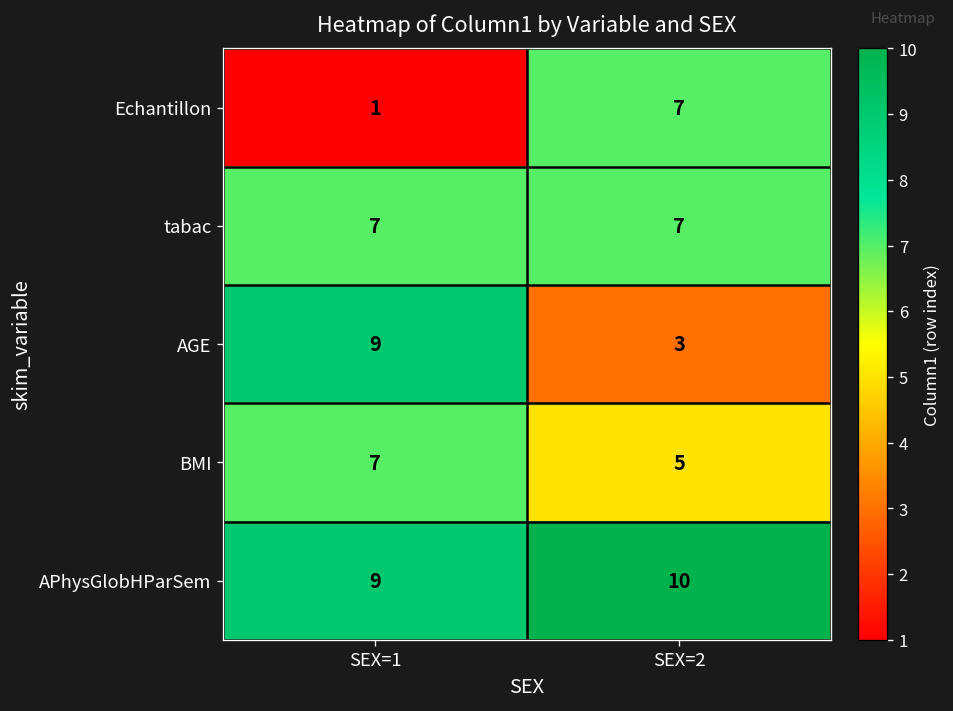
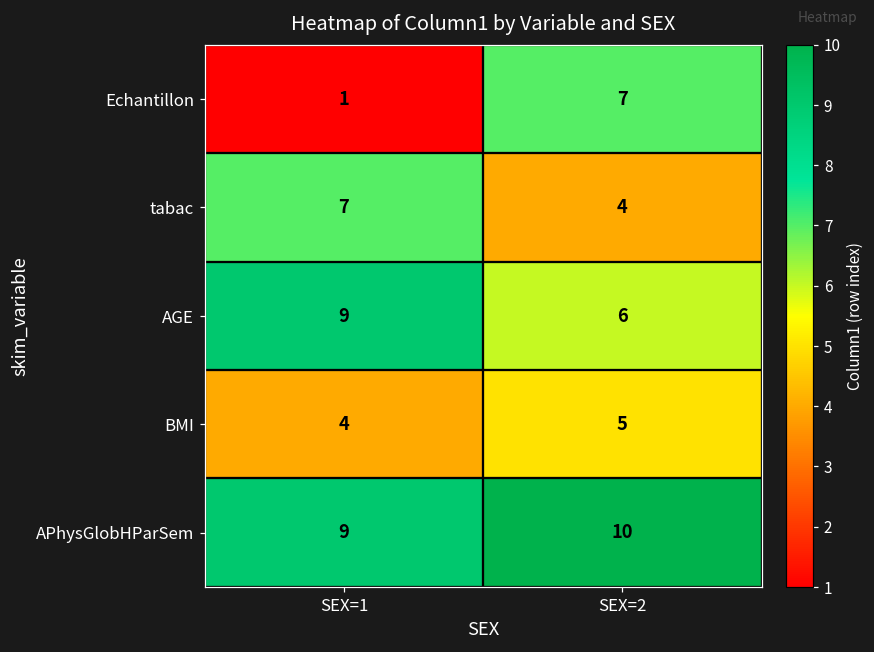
  {
    "Echantillon": {
      "SEX=1": 1,
      "SEX=2": 7
    },
    "tabac": {
      "SEX=1": 7,
-     "SEX=2": 7
+     "SEX=2": 4
    },
    "AGE": {
      "SEX=1": 9,
-     "SEX=2": 3
+     "SEX=2": 6
    },
    "BMI": {
-     "SEX=1": 7,
+     "SEX=1": 4,
      "SEX=2": 5
    },
    "APhysGlobHParSem": {
      "SEX=1": 9,
      "SEX=2": 10
    }
  }
